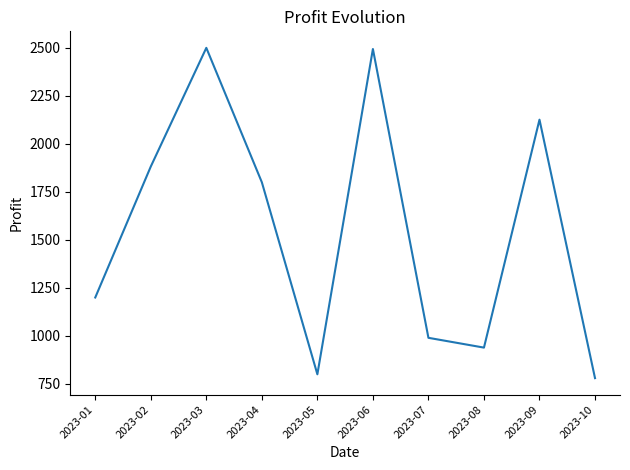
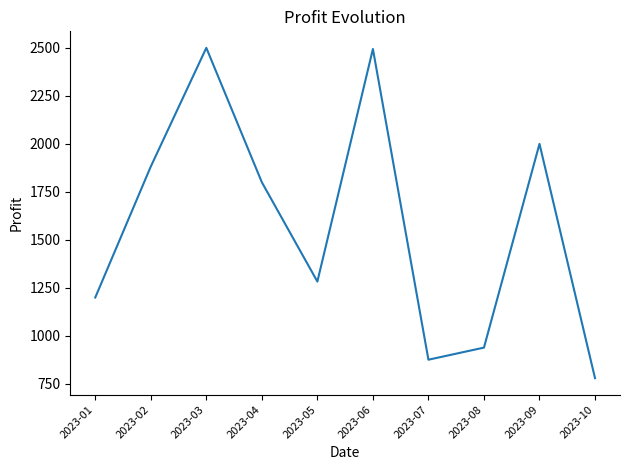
  {
    "2023-01": 1200,
    "2023-02": 1880,
    "2023-03": 2500,
    "2023-04": 1800,
-   "2023-05": 800,
+   "2023-05": 1280,
    "2023-06": 2490,
-   "2023-07": 990,
+   "2023-07": 880,
    "2023-08": 940,
-   "2023-09": 2130,
+   "2023-09": 2000,
    "2023-10": 780
  }
